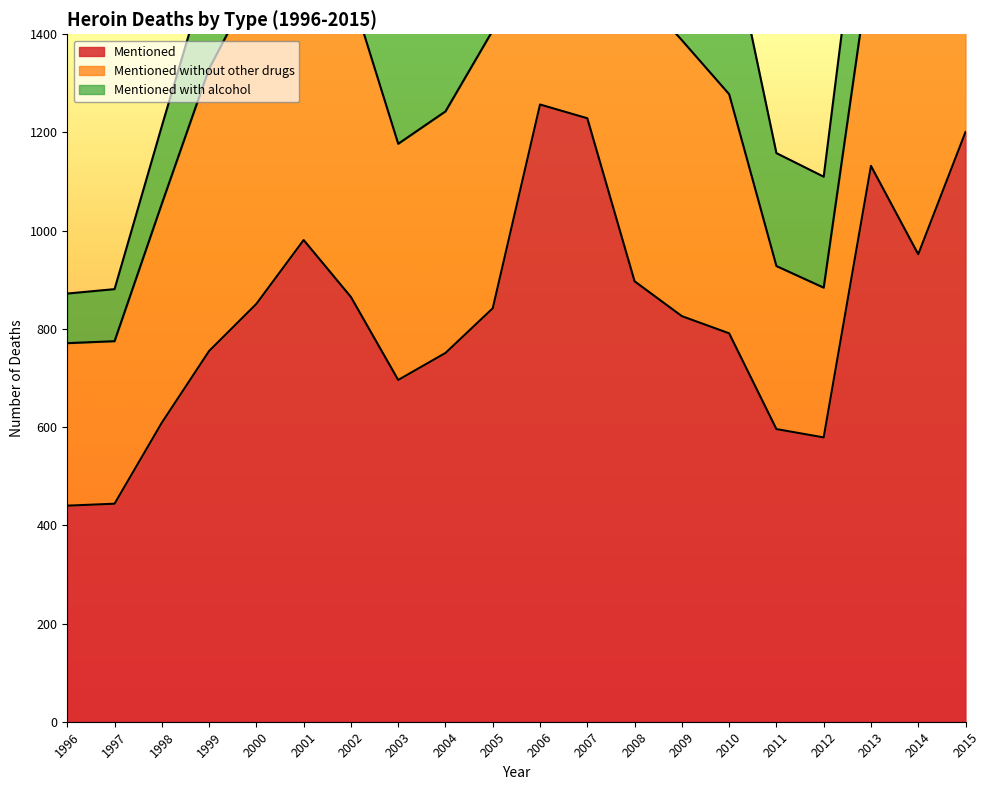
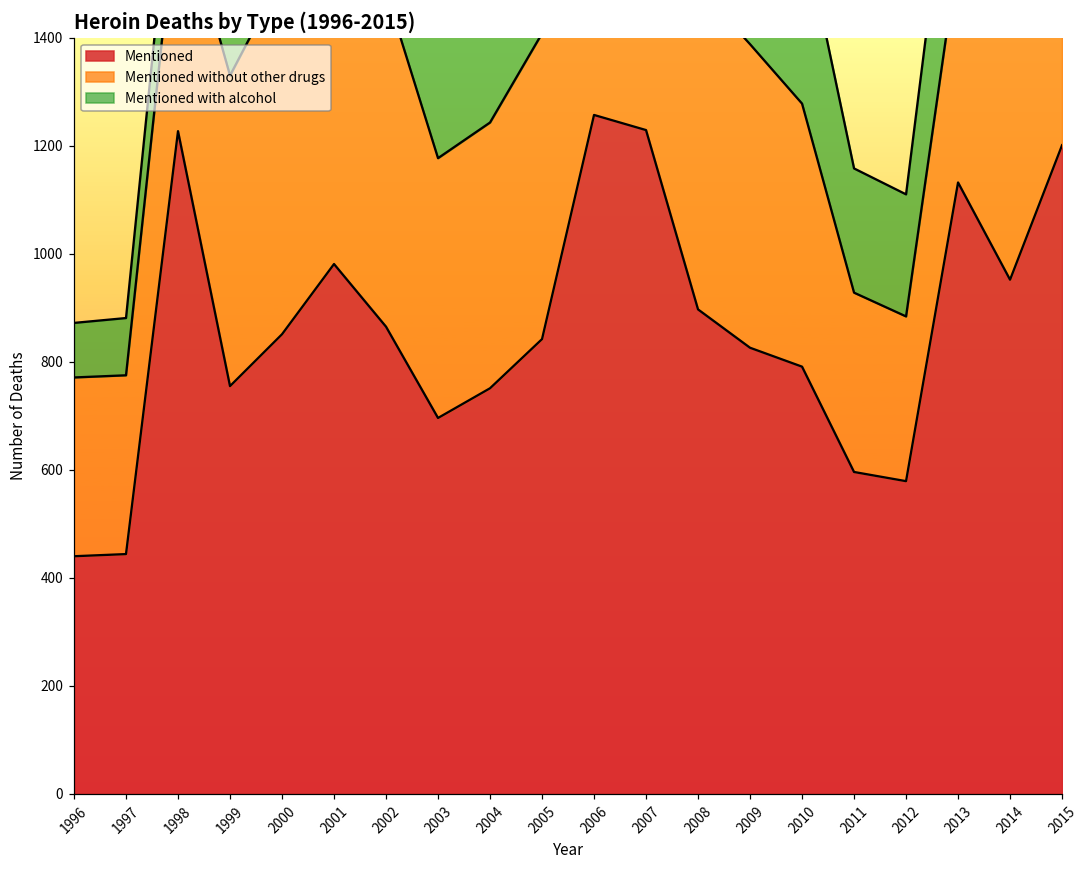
  {
    "Mentioned": {
      "1996": 440,
      "1997": 440,
-     "1998": 610,
+     "1998": 1230,
      "1999": 760,
      "2000": 850,
      "2001": 980,
      "2002": 870,
      "2003": 700,
      "2004": 750,
      "2005": 840,
      "2006": 1260,
      "2007": 1230,
      "2008": 900,
      "2009": 830,
      "2010": 790,
      "2011": 600,
      "2012": 580,
      "2013": 1130,
      "2014": 950,
      "2015": 1200
    },
    "Mentioned without other drugs": {
      "1996": 330,
      "1997": 330,
      "2003": 480,
      "2004": 490,
      "2009": 560,
      "2010": 490,
      "2011": 330,
      "2012": 310
    },
    "Mentioned with alcohol": {
      "1996": 100,
      "1997": 110,
      "2011": 230,
      "2012": 230
    }
  }
